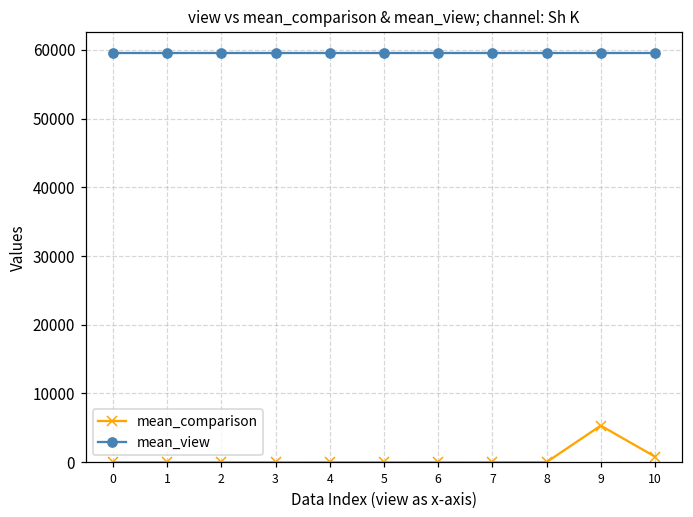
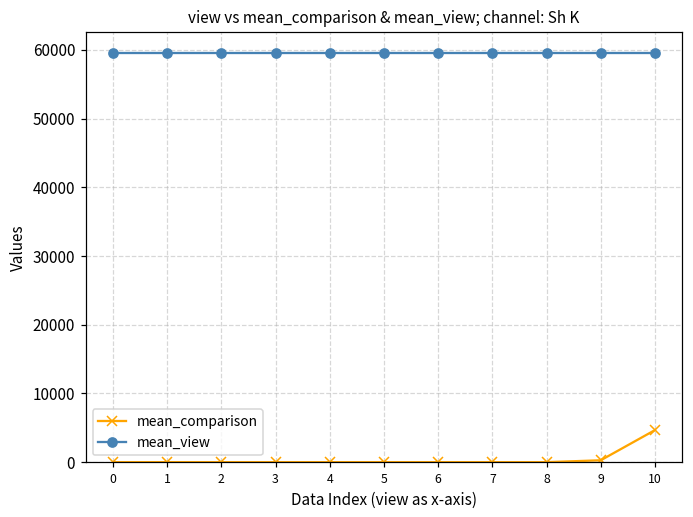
  {
    "mean_comparison": {
      "0": 0,
      "1": 0,
      "2": 0,
      "3": 0,
      "4": 0,
      "5": 0,
      "6": 0,
      "7": 0,
      "8": 0,
-     "9": 5000,
-     "10": 1000
+     "9": 0,
+     "10": 5000
    },
    "mean_view": {
      "0": 60000,
      "1": 60000,
      "2": 60000,
      "3": 60000,
      "4": 60000,
      "5": 60000,
      "6": 60000,
      "7": 60000,
      "8": 60000,
      "9": 60000,
      "10": 60000
    }
  }
